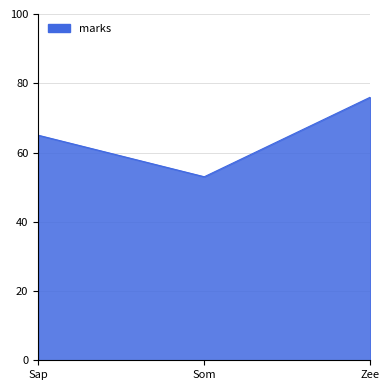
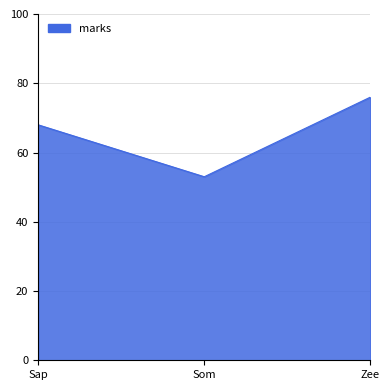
  {
-   "Sap": 65,
+   "Sap": 68,
    "Som": 53,
    "Zee": 76
  }
